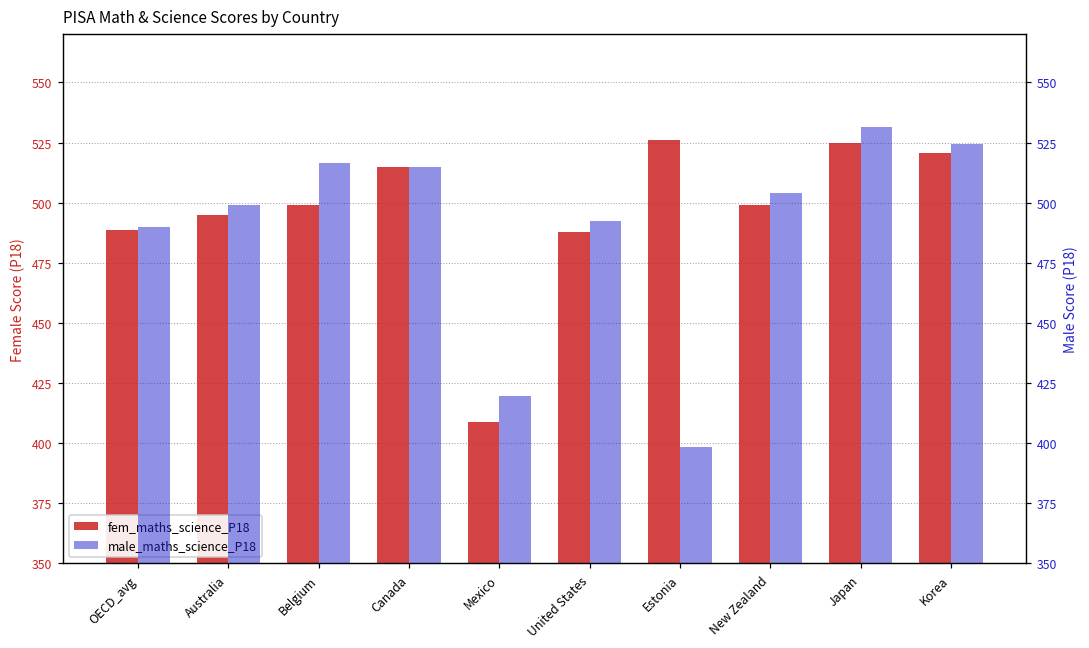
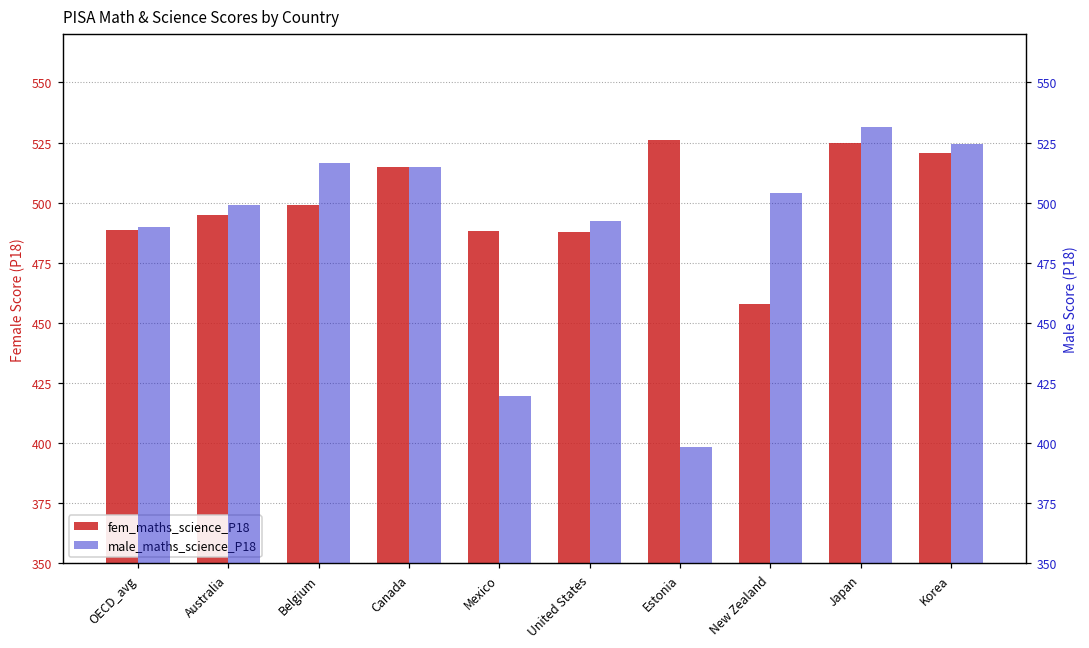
  {
    "fem_maths_science_P18": {
      "OECD_avg": 489,
      "Australia": 495,
      "Belgium": 499,
      "Canada": 515,
-     "Mexico": 409,
+     "Mexico": 488,
      "United States": 488,
      "Estonia": 526,
-     "New Zealand": 499,
+     "New Zealand": 458,
      "Japan": 525,
      "Korea": 521
    },
    "male_maths_science_P18": {
      "OECD_avg": 490,
      "Australia": 499,
      "Belgium": 517,
      "Canada": 515,
      "Mexico": 420,
      "United States": 493,
      "Estonia": 399,
      "New Zealand": 504,
      "Japan": 532,
      "Korea": 525
    }
  }
